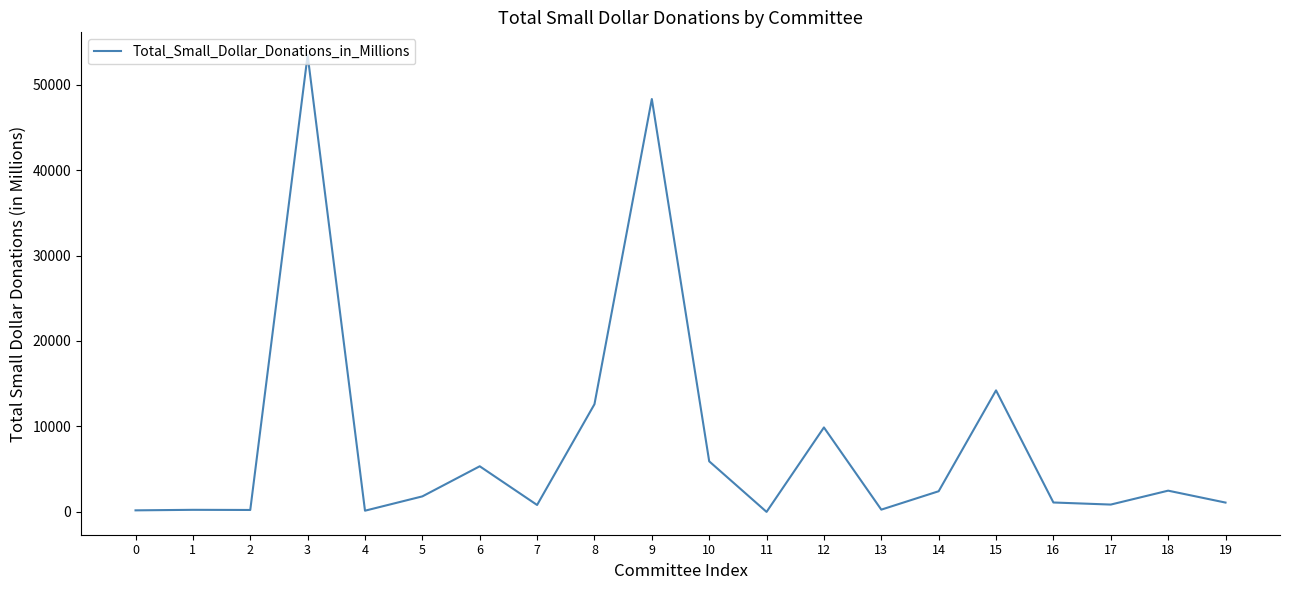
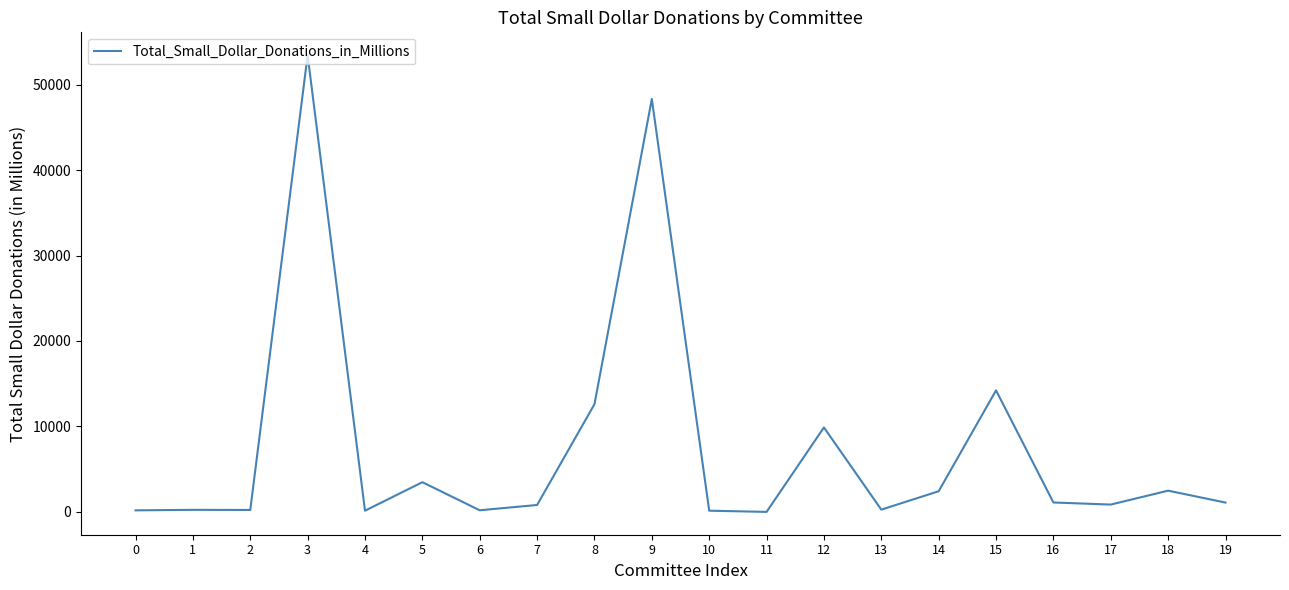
  {
    "0": 0,
    "1": 0,
    "2": 0,
    "4": 0,
-   "5": 2000,
-   "6": 5000,
+   "5": 3000,
+   "6": 0,
    "7": 1000,
    "8": 13000,
    "9": 48000,
-   "10": 6000,
+   "10": 0,
    "11": 0,
    "12": 10000,
    "13": 0,
    "14": 2000,
    "15": 14000,
    "16": 1000,
    "17": 1000,
    "18": 2000,
    "19": 1000
  }
